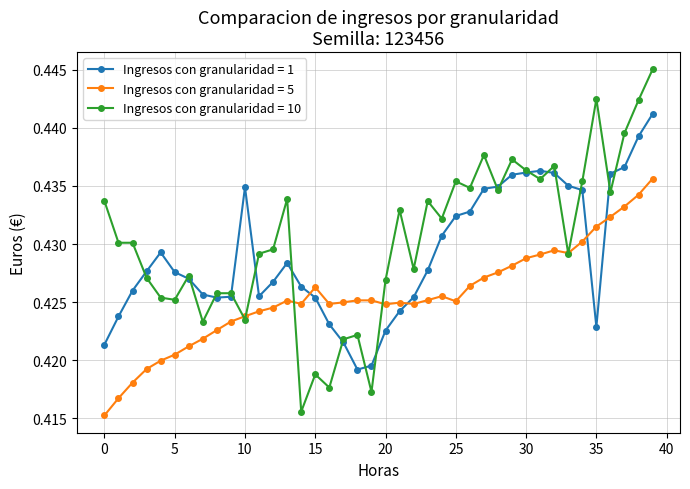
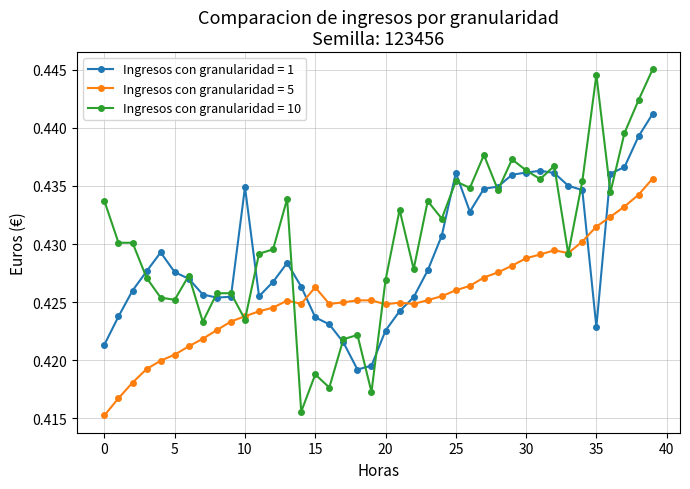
  {
    "Ingresos con granularidad = 1": {
      "0": 0.4213,
      "5": 0.4276,
      "10": 0.4349,
-     "15": 0.4254,
+     "15": 0.4237,
      "20": 0.4226,
-     "25": 0.4324,
+     "25": 0.4361,
      "35": 0.4229
    },
    "Ingresos con granularidad = 5": {
      "0": 0.4152,
      "5": 0.4205,
      "10": 0.4238,
      "15": 0.4263,
      "20": 0.4248,
-     "25": 0.4251,
+     "25": 0.4260,
      "30": 0.4288,
      "35": 0.4315
    },
    "Ingresos con granularidad = 10": {
      "0": 0.4337,
      "5": 0.4252,
      "10": 0.4235,
      "15": 0.4188,
      "20": 0.4269,
      "25": 0.4354,
-     "35": 0.4425
+     "35": 0.4446
    }
  }
